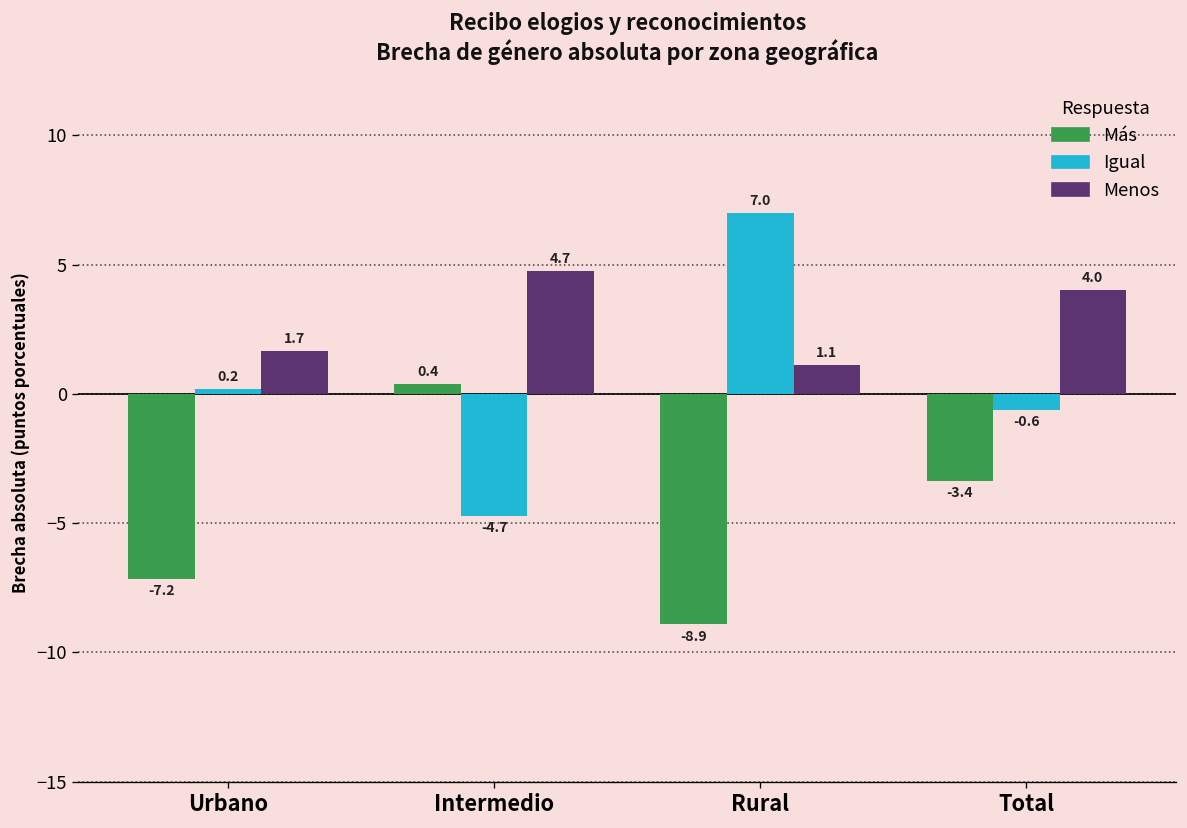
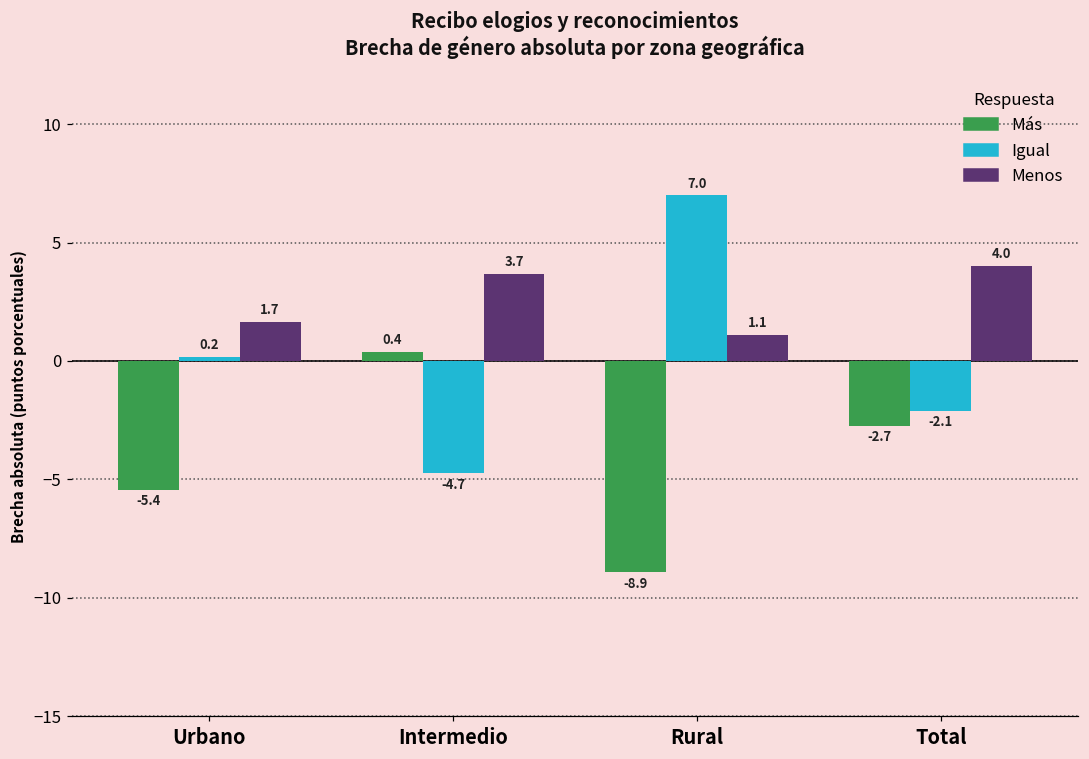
  {
    "Más": {
-     "Urbano": -7.2,
+     "Urbano": -5.4,
      "Intermedio": 0.4,
      "Rural": -8.9,
-     "Total": -3.4
+     "Total": -2.7
    },
    "Igual": {
      "Urbano": 0.2,
      "Intermedio": -4.7,
      "Rural": 7.0,
-     "Total": -0.6
+     "Total": -2.1
    },
    "Menos": {
      "Urbano": 1.7,
-     "Intermedio": 4.7,
+     "Intermedio": 3.7,
      "Rural": 1.1,
      "Total": 4.0
    }
  }
